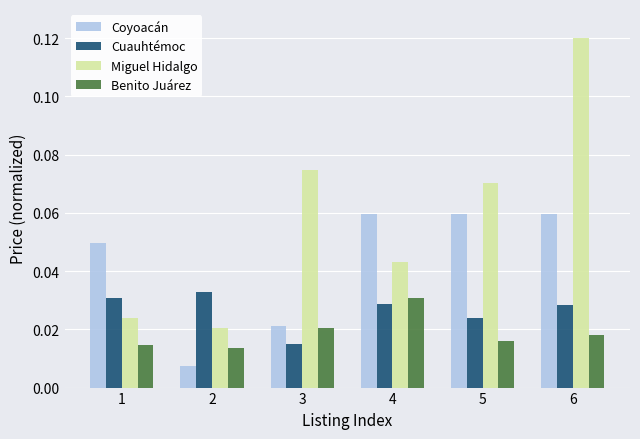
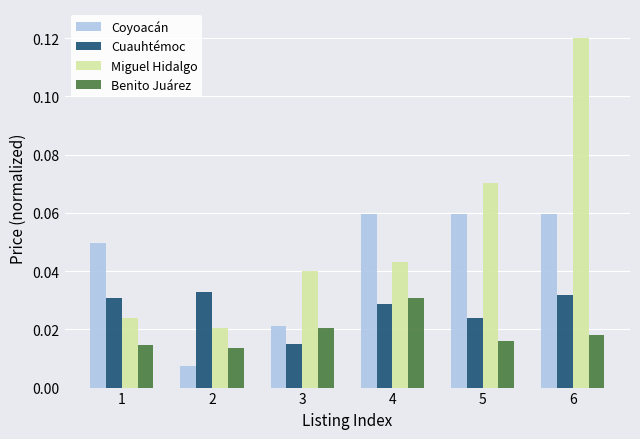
  {
    "Coyoacán": {
      "1": 0.050,
      "2": 0.007,
      "3": 0.021,
      "4": 0.060,
      "5": 0.060,
      "6": 0.059
    },
    "Cuauhtémoc": {
      "1": 0.031,
      "2": 0.033,
      "3": 0.015,
      "4": 0.029,
      "5": 0.024,
-     "6": 0.028
+     "6": 0.032
    },
    "Miguel Hidalgo": {
      "1": 0.024,
      "2": 0.020,
-     "3": 0.075,
+     "3": 0.040,
      "4": 0.043,
      "5": 0.070,
      "6": 0.120
    },
    "Benito Juárez": {
      "1": 0.015,
      "2": 0.014,
      "3": 0.021,
      "4": 0.031,
      "5": 0.016,
      "6": 0.018
    }
  }
